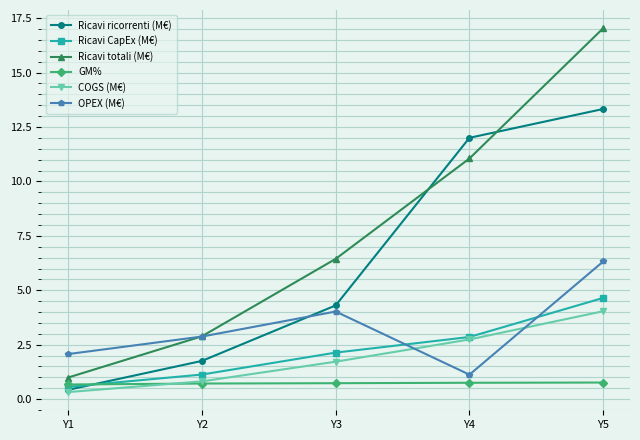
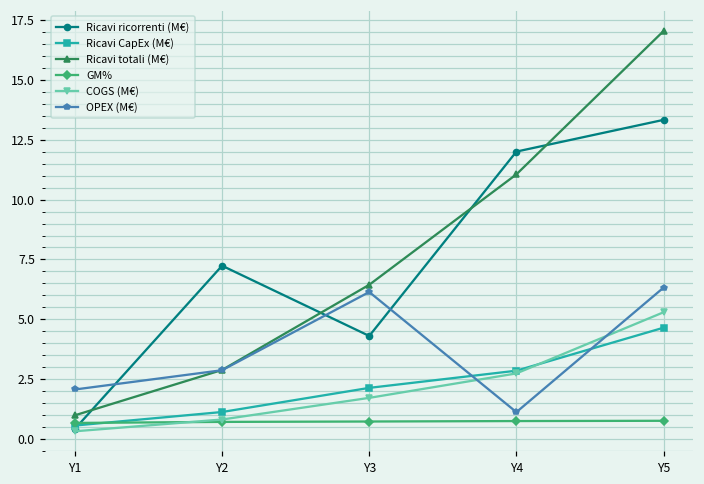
  {
    "Ricavi ricorrenti (M€)": {
-     "Y2": 1.8,
+     "Y2": 7.2,
      "Y3": 4.3,
      "Y4": 12.0,
      "Y5": 13.3
    },
    "Ricavi CapEx (M€)": {
      "Y2": 1.1,
      "Y3": 2.1,
      "Y5": 4.7
    },
    "COGS (M€)": {
      "Y3": 1.7,
-     "Y5": 4.0
+     "Y5": 5.3
    },
    "OPEX (M€)": {
      "Y1": 2.1,
-     "Y3": 4.0,
+     "Y3": 6.1,
      "Y4": 1.1,
      "Y5": 6.3
    }
  }
